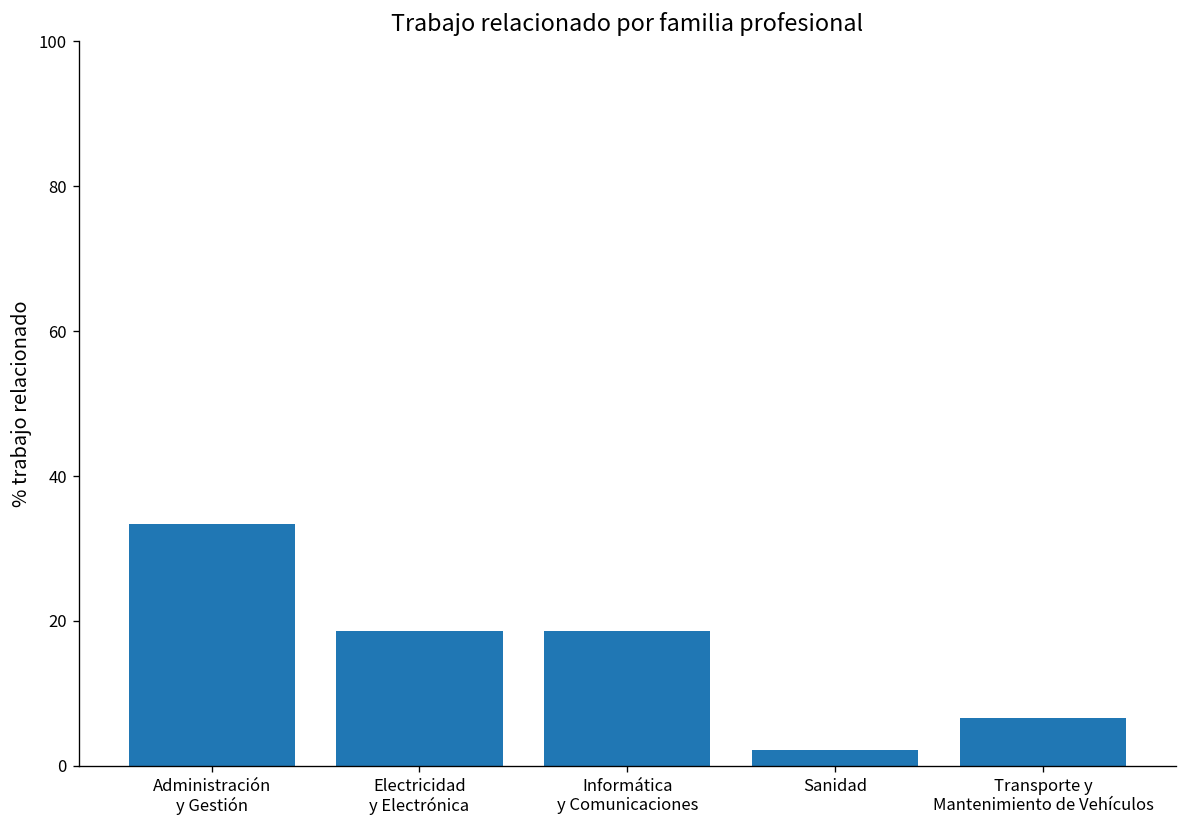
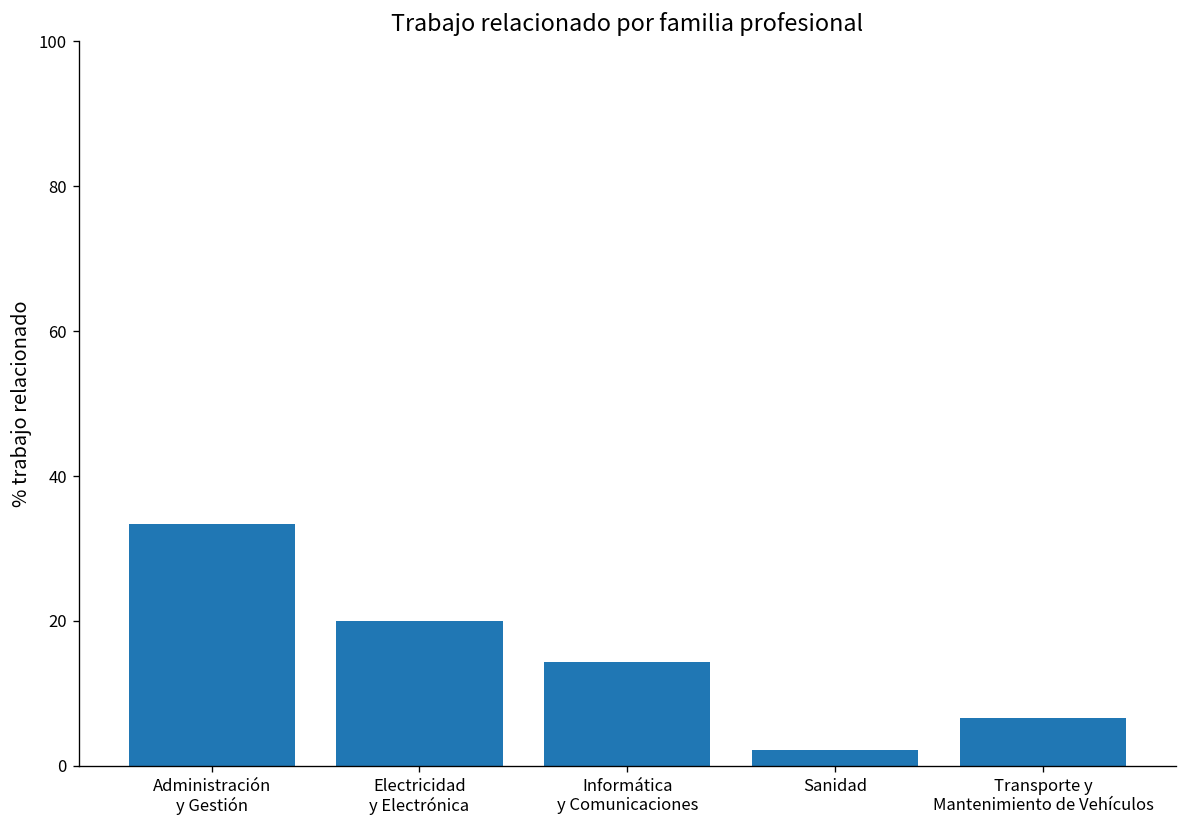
  {
    "Administración y Gestión": 33,
-   "Electricidad y Electrónica": 19,
-   "Informática y Comunicaciones": 19,
+   "Electricidad y Electrónica": 20,
+   "Informática y Comunicaciones": 14,
    "Sanidad": 2,
    "Transporte y Mantenimiento de Vehículos": 7
  }
